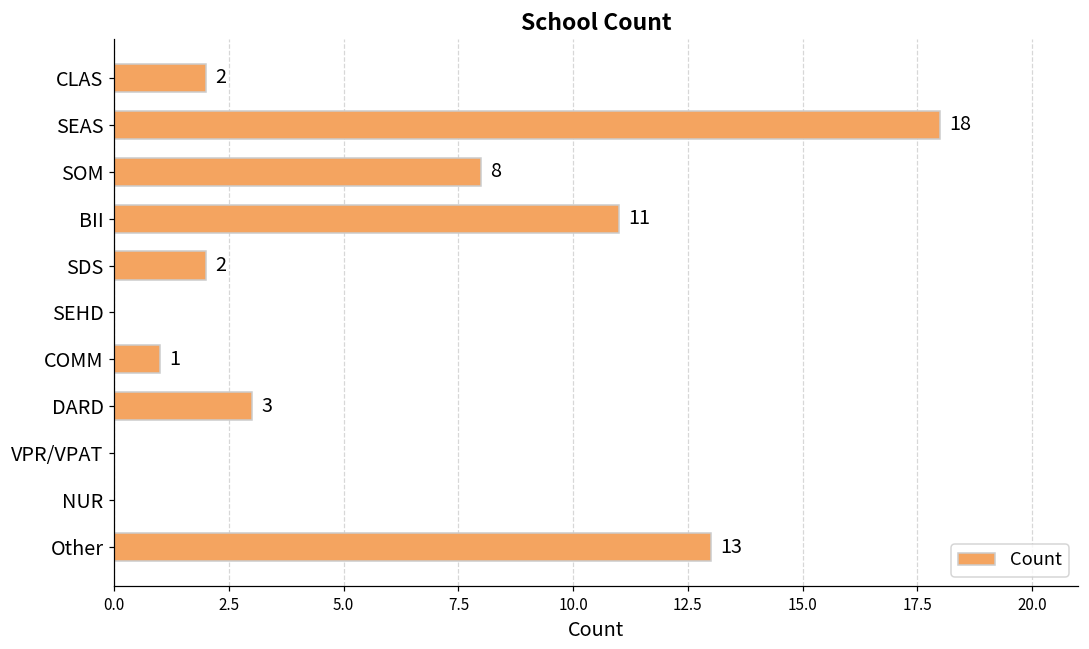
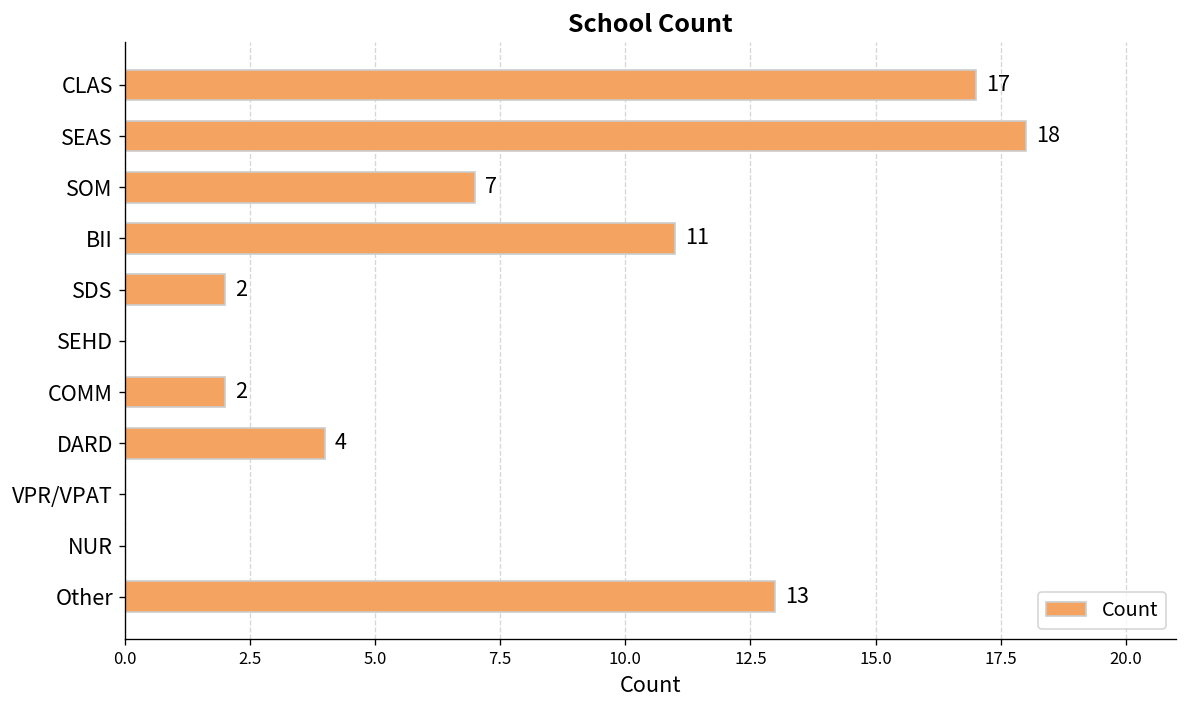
  {
-   "CLAS": 2,
+   "CLAS": 17,
    "SEAS": 18,
-   "SOM": 8,
+   "SOM": 7,
    "BII": 11,
    "SDS": 2,
-   "COMM": 1,
-   "DARD": 3,
+   "COMM": 2,
+   "DARD": 4,
    "Other": 13
  }
